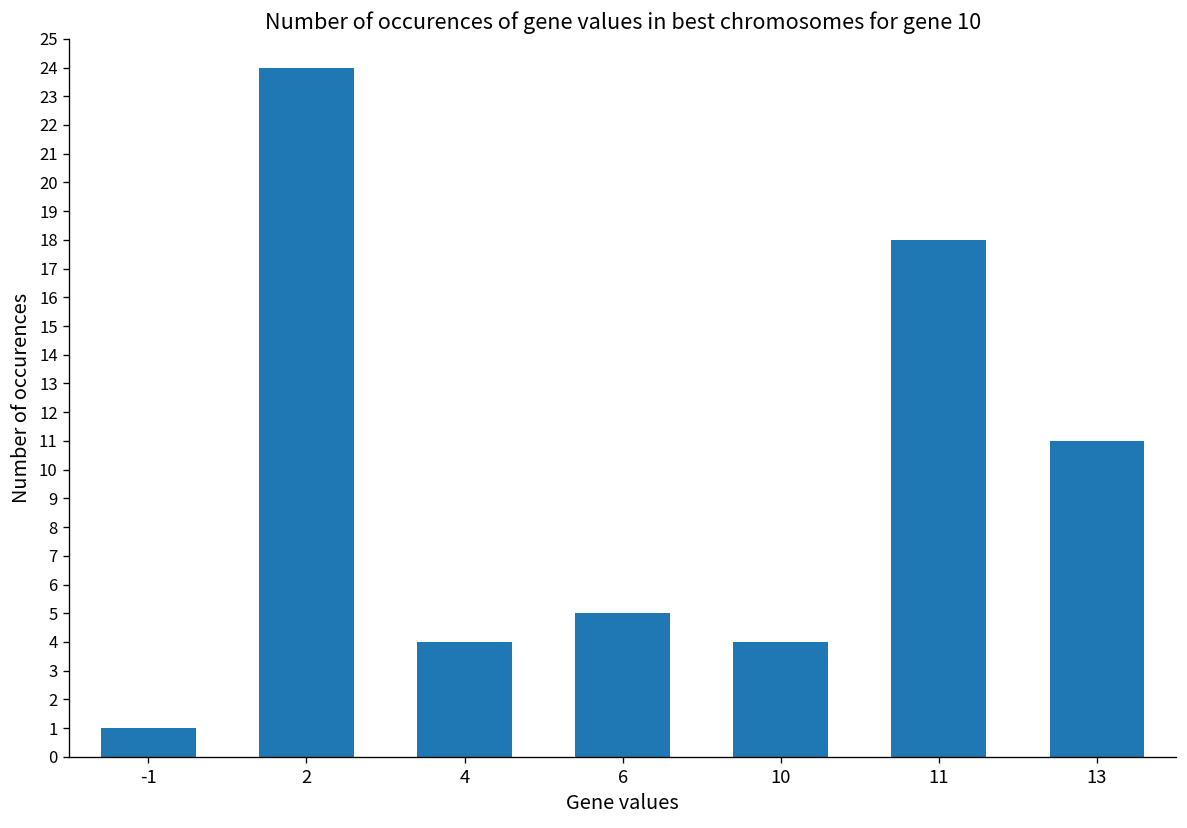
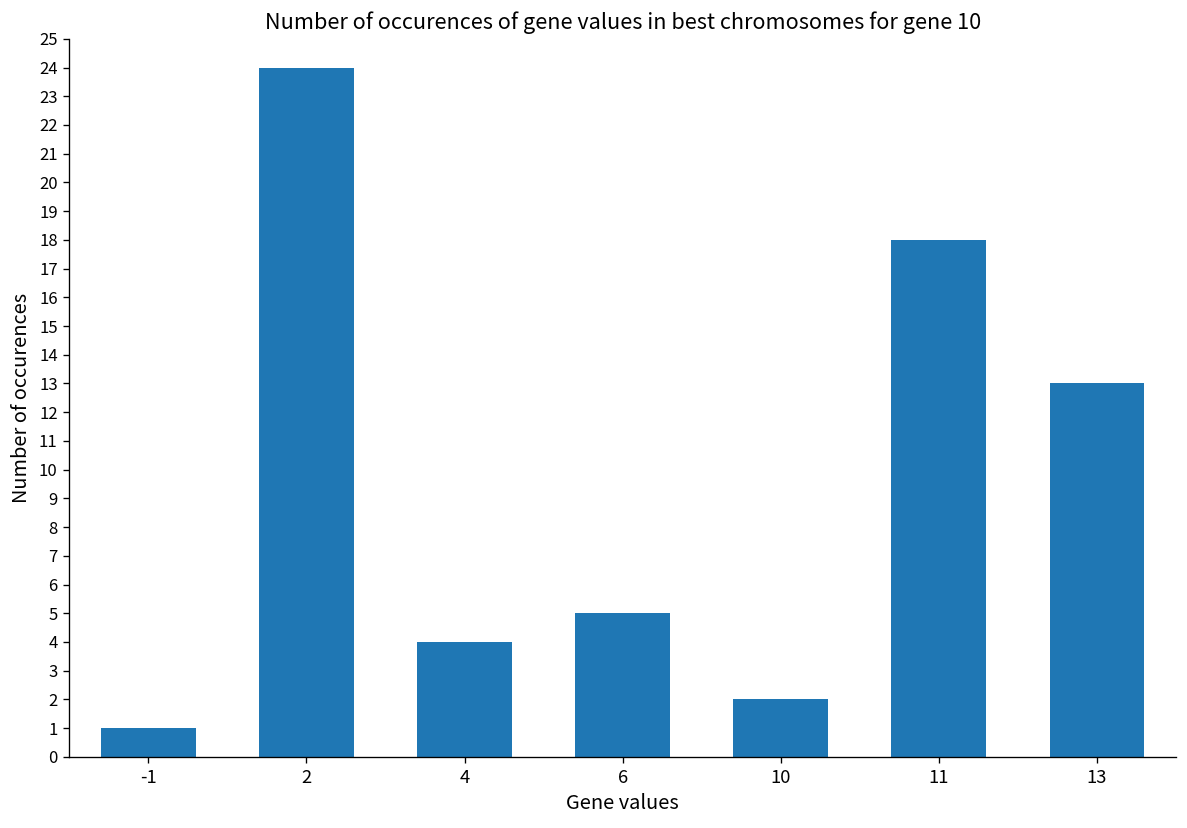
  {
    "-1": 1,
    "2": 24,
    "4": 4,
    "6": 5,
-   "10": 4,
+   "10": 2,
    "11": 18,
-   "13": 11
+   "13": 13
  }
